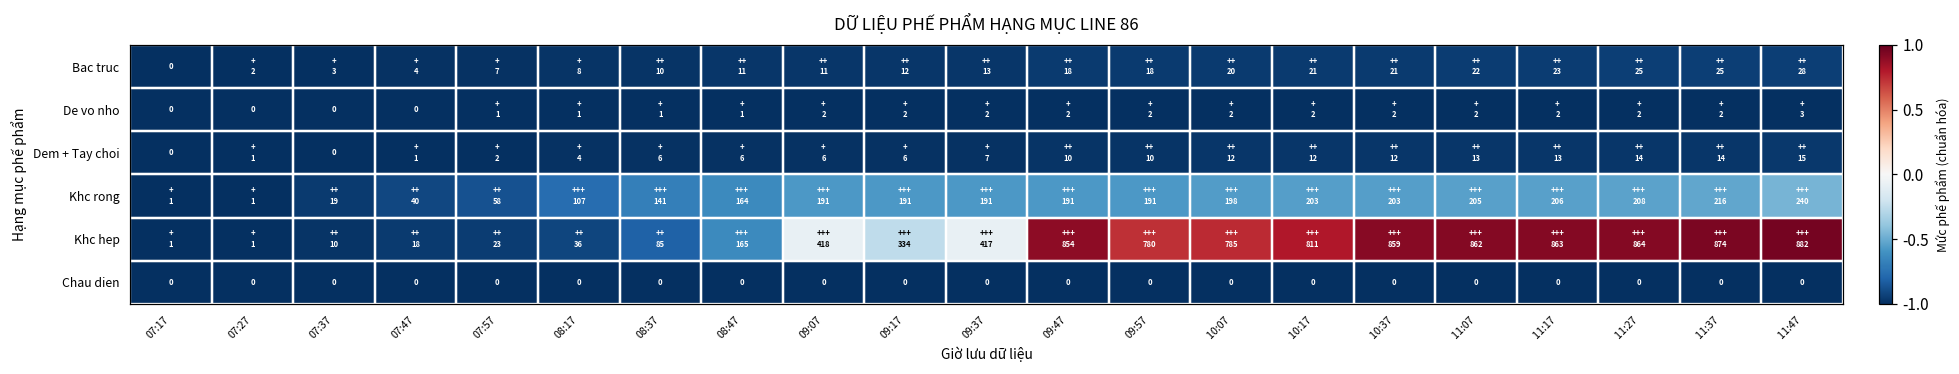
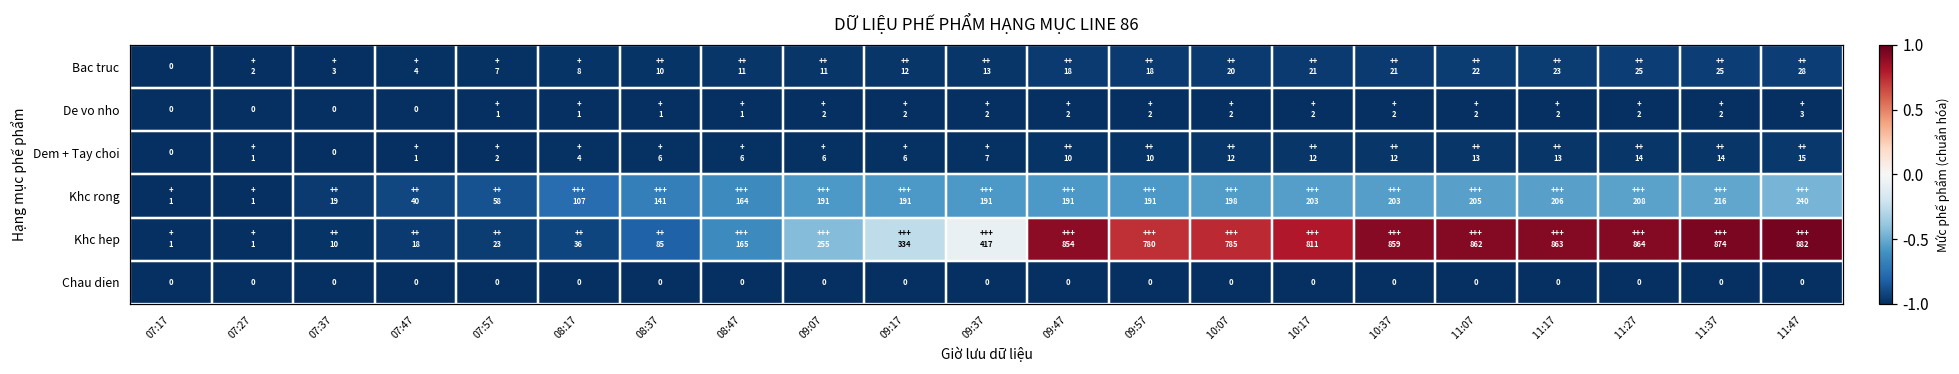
  {
    "Bac truc": {
      "07:17": 0,
      "07:27": 2,
      "07:37": 3,
      "07:47": 4,
      "07:57": 7,
      "08:17": 8,
      "08:37": 10,
      "08:47": 11,
      "09:07": 11,
      "09:17": 12,
      "09:37": 13,
      "09:47": 18,
      "09:57": 18,
      "10:07": 20,
      "10:17": 21,
      "10:37": 21,
      "11:07": 22,
      "11:17": 23,
      "11:27": 25,
      "11:37": 25,
      "11:47": 28
    },
    "De vo nho": {
      "07:17": 0,
      "07:27": 0,
      "07:37": 0,
      "07:47": 0,
      "07:57": 1,
      "08:17": 1,
      "08:37": 1,
      "08:47": 1,
      "09:07": 2,
      "09:17": 2,
      "09:37": 2,
      "09:47": 2,
      "09:57": 2,
      "10:07": 2,
      "10:17": 2,
      "10:37": 2,
      "11:07": 2,
      "11:17": 2,
      "11:27": 2,
      "11:37": 2,
      "11:47": 3
    },
    "Dem + Tay choi": {
      "07:17": 0,
      "07:27": 1,
      "07:37": 0,
      "07:47": 1,
      "07:57": 2,
      "08:17": 4,
      "08:37": 6,
      "08:47": 6,
      "09:07": 6,
      "09:17": 6,
      "09:37": 7,
      "09:47": 10,
      "09:57": 10,
      "10:07": 12,
      "10:17": 12,
      "10:37": 12,
      "11:07": 13,
      "11:17": 13,
      "11:27": 14,
      "11:37": 14,
      "11:47": 15
    },
    "Khc rong": {
      "07:17": 1,
      "07:27": 1,
      "07:37": 19,
      "07:47": 40,
      "07:57": 58,
      "08:17": 107,
      "08:37": 141,
      "08:47": 164,
      "09:07": 191,
      "09:17": 191,
      "09:37": 191,
      "09:47": 191,
      "09:57": 191,
      "10:07": 198,
      "10:17": 203,
      "10:37": 203,
      "11:07": 205,
      "11:17": 206,
      "11:27": 208,
      "11:37": 216,
      "11:47": 240
    },
    "Khc hep": {
      "07:17": 1,
      "07:27": 1,
      "07:37": 10,
      "07:47": 18,
      "07:57": 23,
      "08:17": 36,
      "08:37": 85,
      "08:47": 165,
-     "09:07": 418,
+     "09:07": 255,
      "09:17": 334,
      "09:37": 417,
      "09:47": 854,
      "09:57": 780,
      "10:07": 785,
      "10:17": 811,
      "10:37": 859,
      "11:07": 862,
      "11:17": 863,
      "11:27": 864,
      "11:37": 874,
      "11:47": 882
    },
    "Chau dien": {
      "07:17": 0,
      "07:27": 0,
      "07:37": 0,
      "07:47": 0,
      "07:57": 0,
      "08:17": 0,
      "08:37": 0,
      "08:47": 0,
      "09:07": 0,
      "09:17": 0,
      "09:37": 0,
      "09:47": 0,
      "09:57": 0,
      "10:07": 0,
      "10:17": 0,
      "10:37": 0,
      "11:07": 0,
      "11:17": 0,
      "11:27": 0,
      "11:37": 0,
      "11:47": 0
    }
  }
